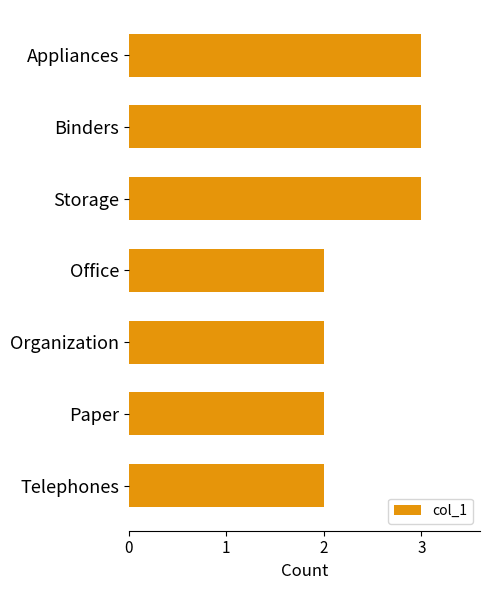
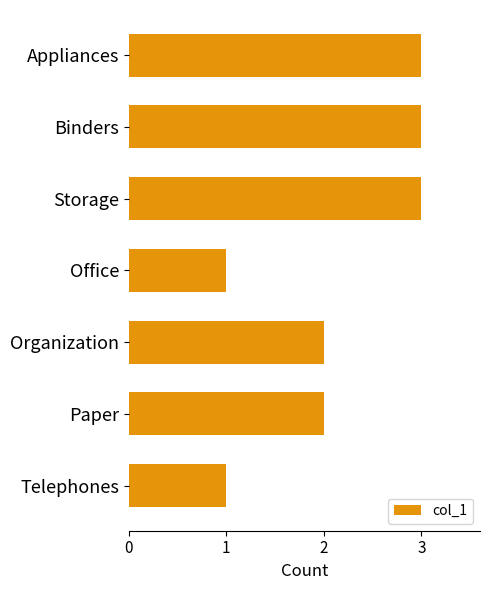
  {
    "Appliances": 3,
    "Binders": 3,
    "Storage": 3,
-   "Office": 2,
+   "Office": 1,
    "Organization": 2,
    "Paper": 2,
-   "Telephones": 2
+   "Telephones": 1
  }
